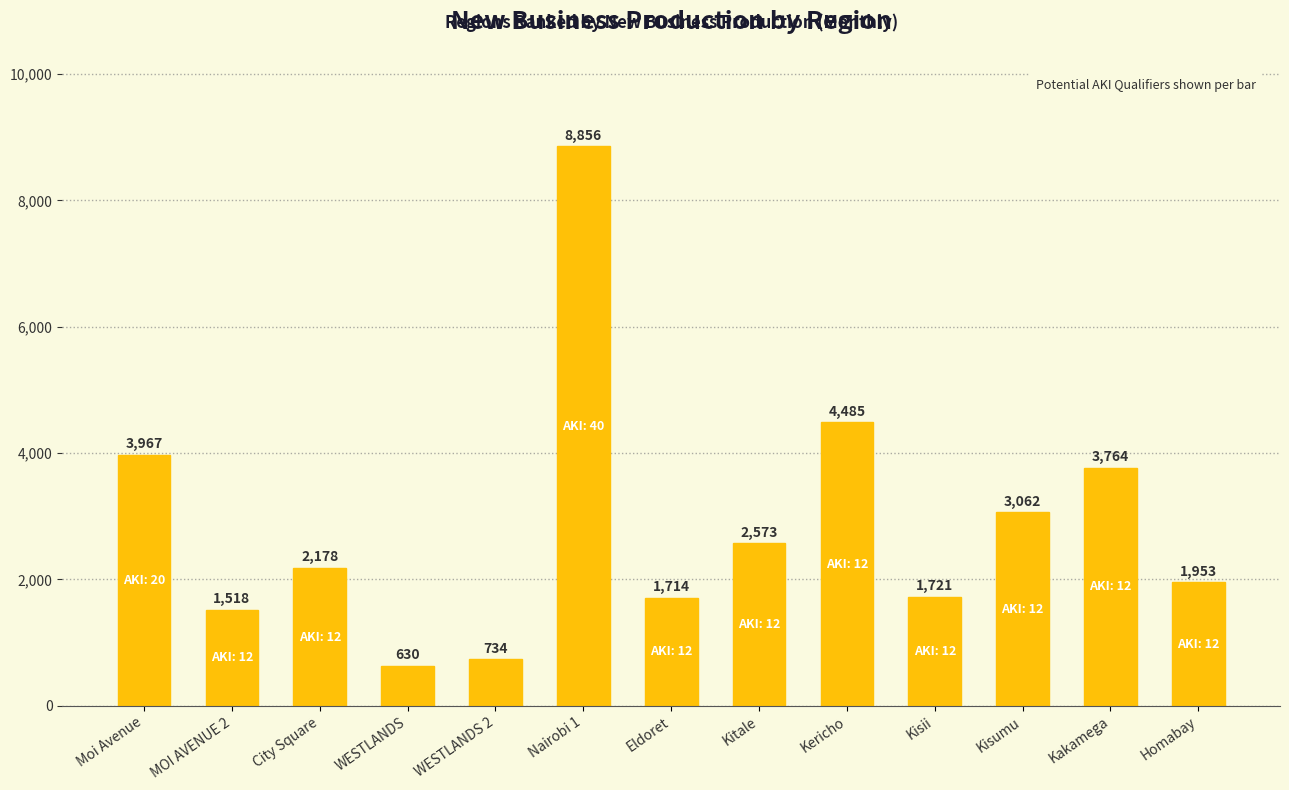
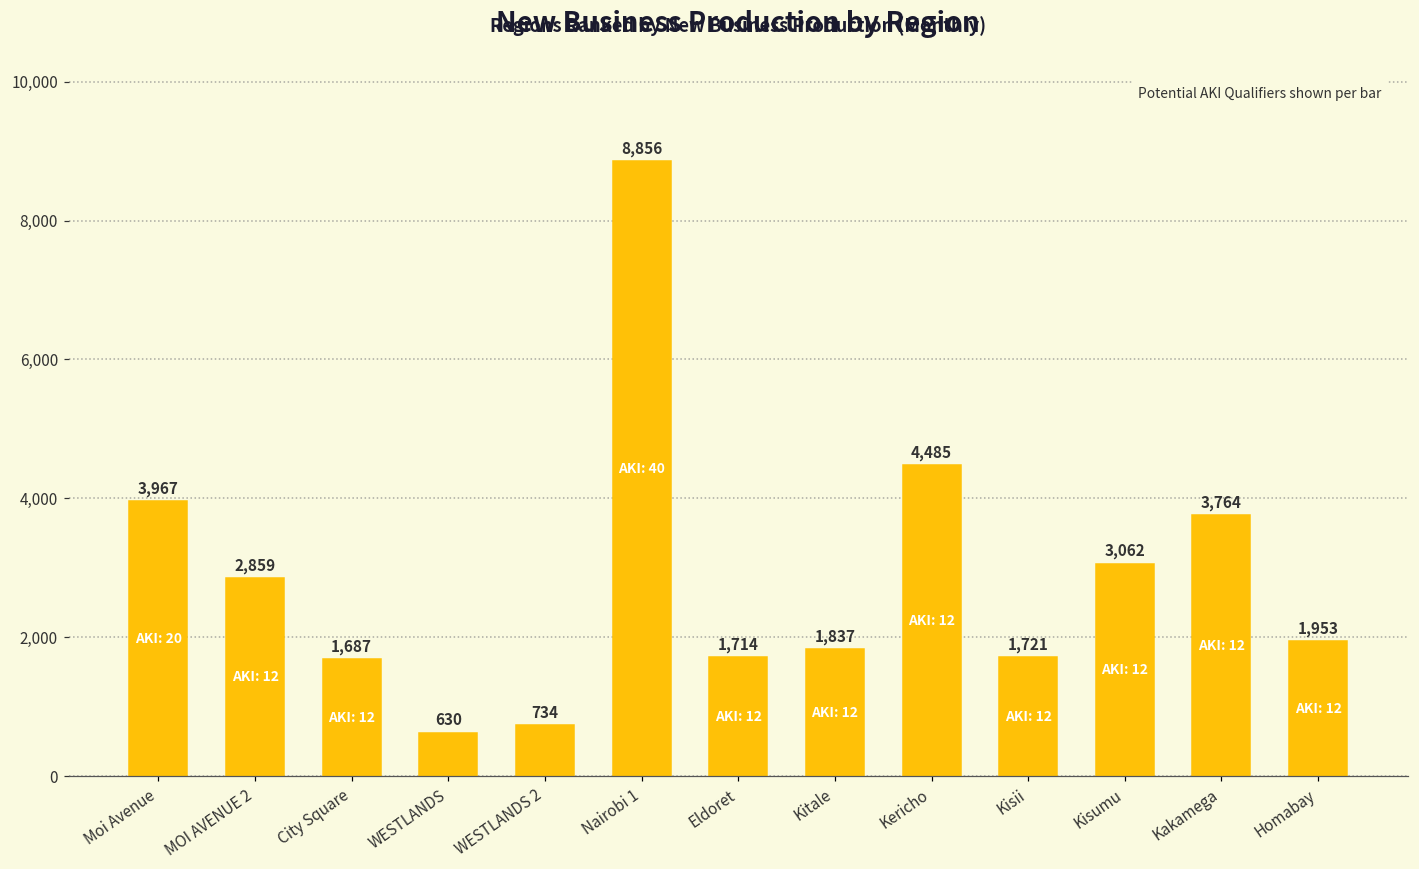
  {
    "Moi Avenue": "3,967",
-   "MOI AVENUE 2": "1,518",
-   "City Square": "2,178",
+   "MOI AVENUE 2": "2,859",
+   "City Square": "1,687",
    "WESTLANDS": "630",
    "WESTLANDS 2": "734",
    "Nairobi 1": "8,856",
    "Eldoret": "1,714",
-   "Kitale": "2,573",
+   "Kitale": "1,837",
    "Kericho": "4,485",
    "Kisii": "1,721",
    "Kisumu": "3,062",
    "Kakamega": "3,764",
    "Homabay": "1,953"
  }
